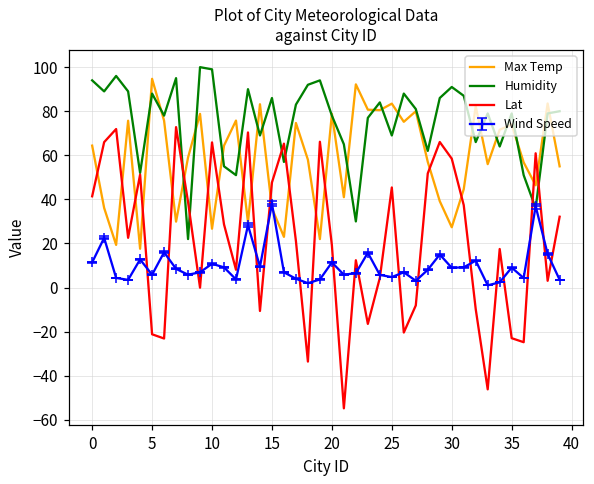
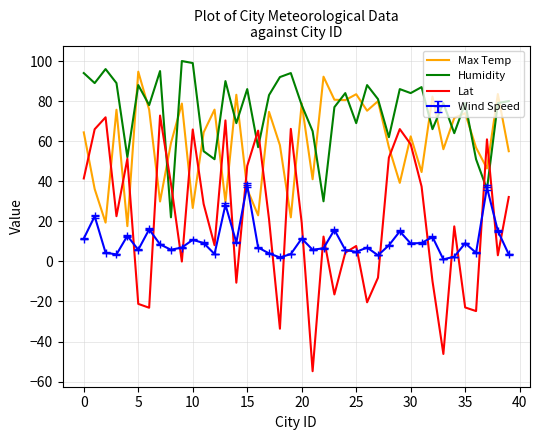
  {
    "Max Temp": {
      "0": 64,
      "5": 95,
      "10": 27,
      "25": 83,
-     "30": 27
+     "30": 62
    },
    "Humidity": {
      "0": 94,
      "5": 88,
      "10": 99,
      "15": 86,
      "25": 69,
-     "30": 91
+     "30": 84
    },
    "Lat": {
      "0": 41,
      "5": -21,
      "10": 66,
      "15": 48,
      "20": 19,
-     "25": 45,
+     "25": 8,
      "30": 58,
      "35": -23
    }
  }
